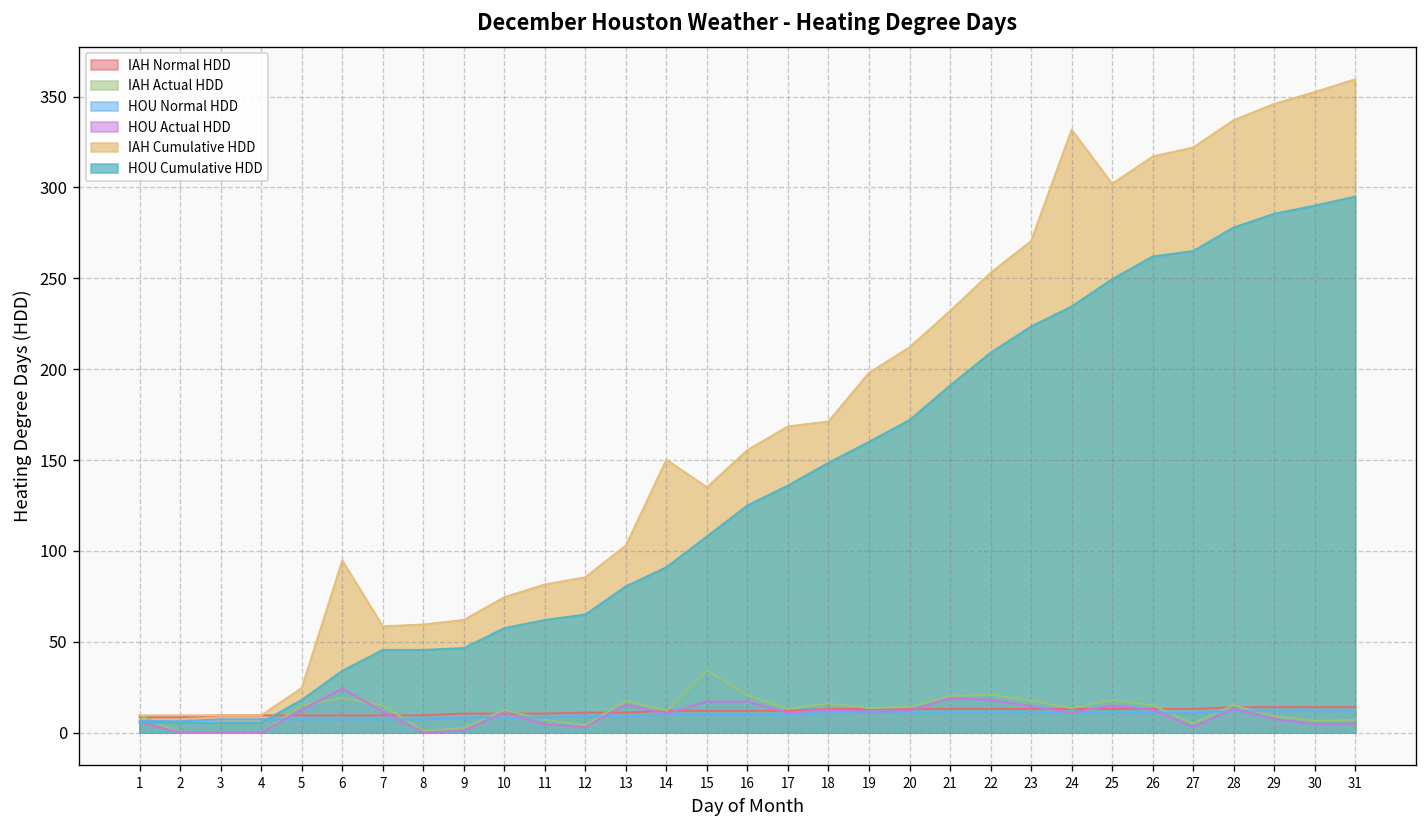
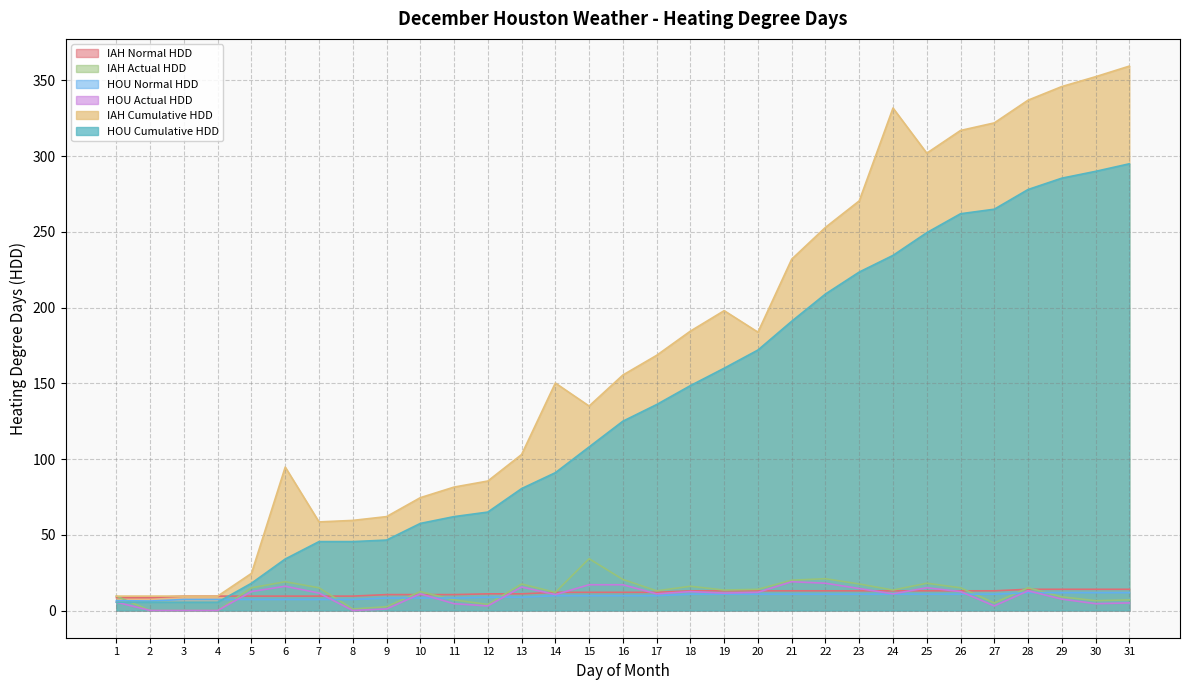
  {
    "IAH Normal HDD": {
      "5": 10,
      "6": 10,
      "7": 10,
      "8": 10,
      "9": 11,
      "11": 11,
      "12": 11,
      "13": 11,
      "15": 12,
      "16": 12,
      "21": 13,
      "22": 13,
      "25": 13,
      "27": 13,
      "29": 14,
      "30": 14,
      "31": 14
    },
    "IAH Actual HDD": {
      "5": 15,
      "6": 19,
      "7": 15,
      "13": 18,
      "15": 34,
      "16": 21,
      "18": 16,
      "22": 21,
      "23": 18,
      "25": 18,
      "26": 15,
      "27": 5,
      "30": 7,
      "31": 7
    },
    "HOU Actual HDD": {
      "5": 13,
-     "6": 24,
+     "6": 16,
      "7": 12,
      "11": 5,
      "13": 16,
      "15": 17,
      "16": 17,
      "22": 18,
      "25": 15,
      "27": 3,
      "30": 5,
      "31": 5
    },
    "IAH Cumulative HDD": {
      "5": 25,
      "6": 95,
      "7": 59,
      "8": 60,
      "9": 62,
      "10": 75,
      "11": 82,
      "12": 86,
      "13": 103,
      "14": 150,
      "15": 135,
      "16": 156,
      "17": 169,
-     "18": 171,
+     "18": 185,
      "19": 198,
-     "20": 212,
+     "20": 184,
      "21": 232,
      "22": 253,
      "23": 271,
      "24": 332,
      "25": 302,
      "26": 317,
      "27": 322,
      "28": 337,
      "29": 346,
      "30": 353,
      "31": 360
    }
  }
